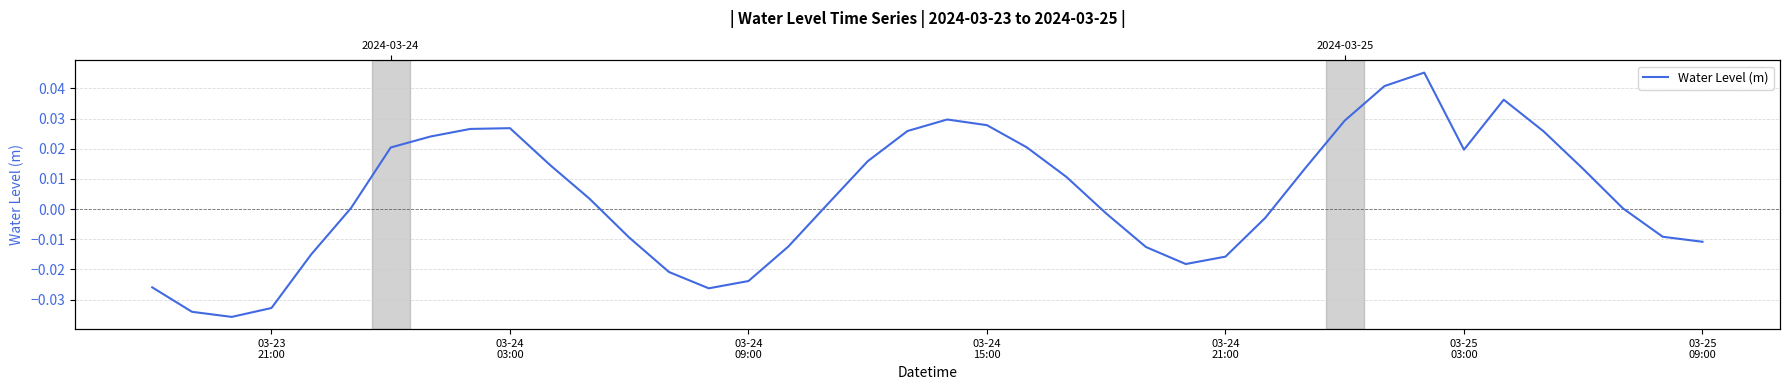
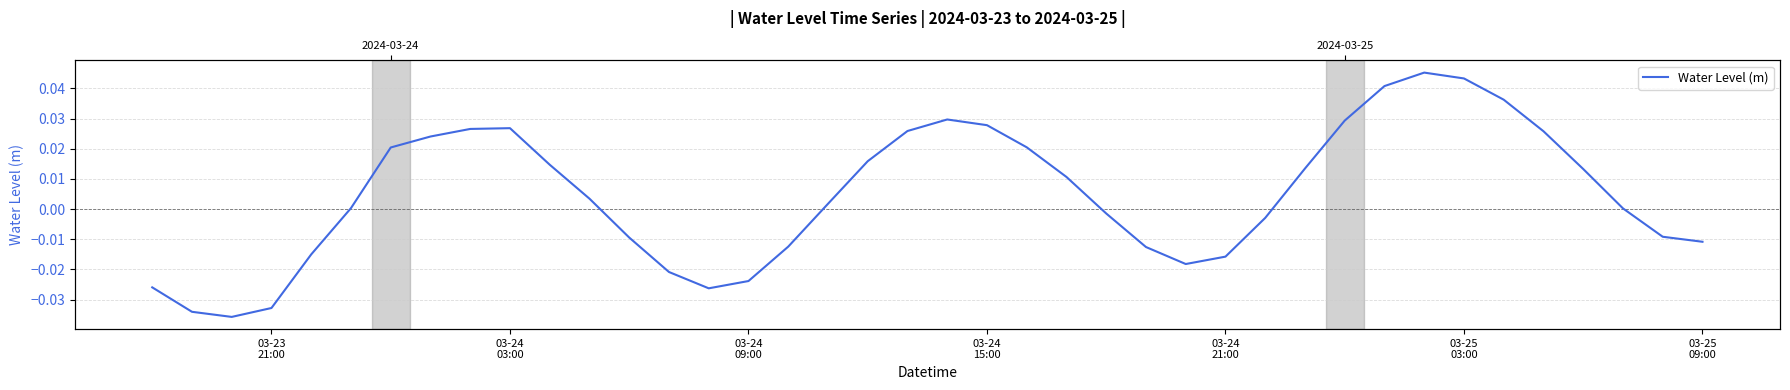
  {
    "03-23 21:00": -0.033,
    "2024-03-24": 0.020,
    "03-24 03:00": 0.027,
    "03-24 09:00": -0.024,
    "03-24 15:00": 0.028,
    "03-24 21:00": -0.016,
    "2024-03-25": 0.029,
-   "03-25 03:00": 0.020,
+   "03-25 03:00": 0.043,
    "03-25 09:00": -0.011
  }
